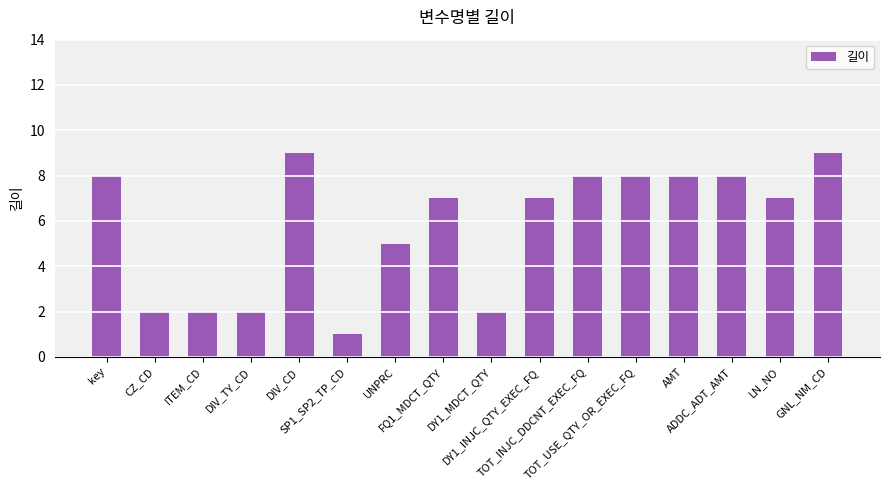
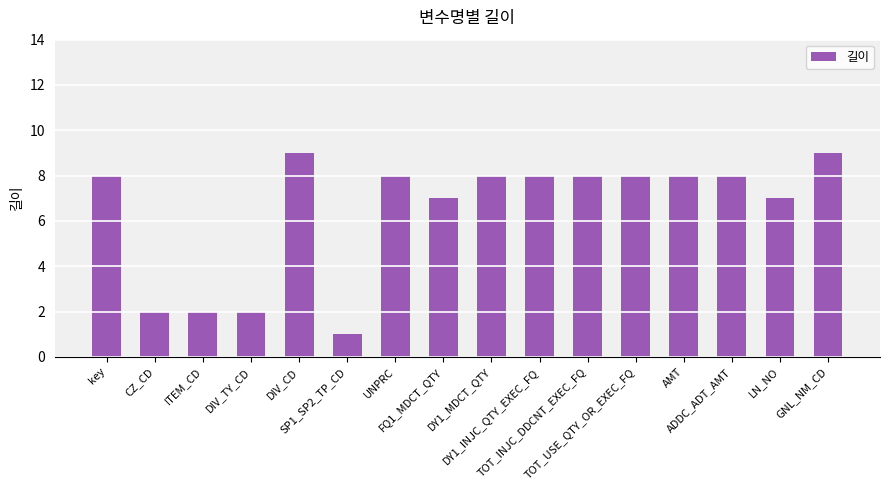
  {
    "key": 8,
    "CZ_CD": 2,
    "ITEM_CD": 2,
    "DIV_TY_CD": 2,
    "DIV_CD": 9,
    "SP1_SP2_TP_CD": 1,
-   "UNPRC": 5,
+   "UNPRC": 8,
    "FQ1_MDCT_QTY": 7,
-   "DY1_MDCT_QTY": 2,
-   "DY1_INJC_QTY_EXEC_FQ": 7,
+   "DY1_MDCT_QTY": 8,
+   "DY1_INJC_QTY_EXEC_FQ": 8,
    "TOT_INJC_DDCNT_EXEC_FQ": 8,
    "TOT_USE_QTY_OR_EXEC_FQ": 8,
    "AMT": 8,
    "ADDC_ADT_AMT": 8,
    "LN_NO": 7,
    "GNL_NM_CD": 9
  }
